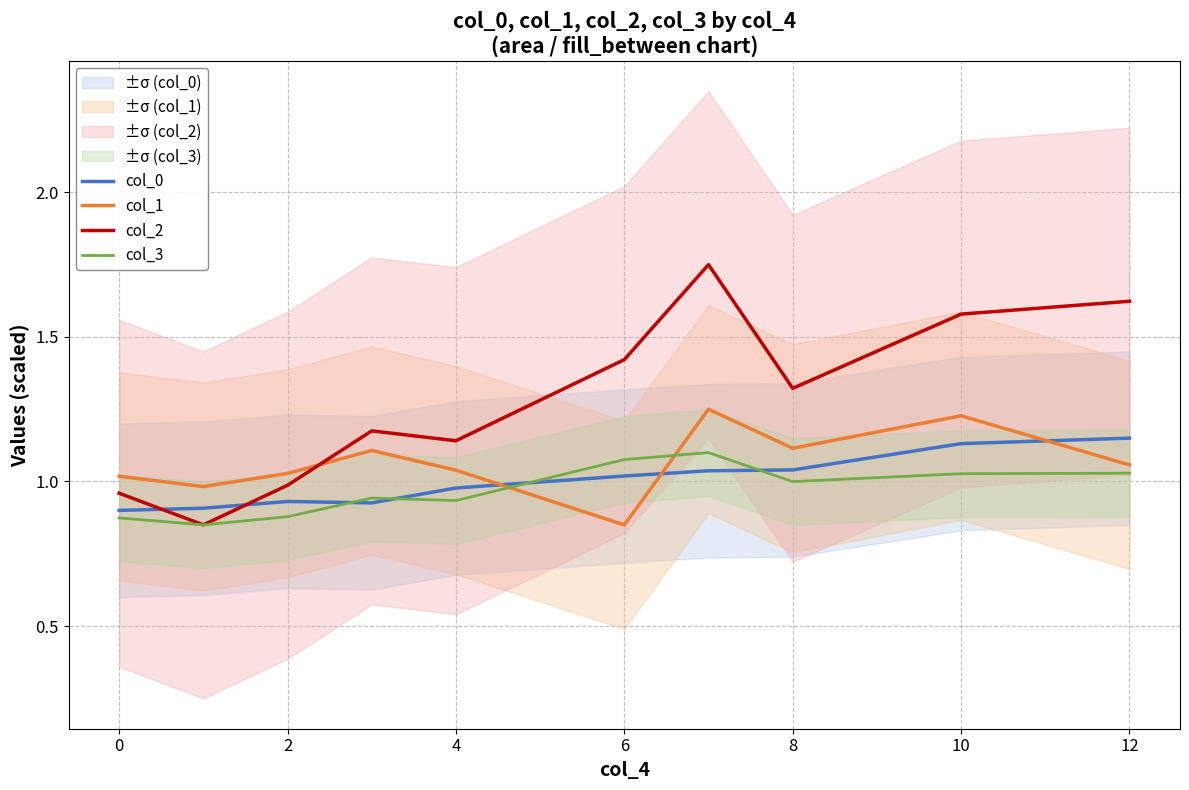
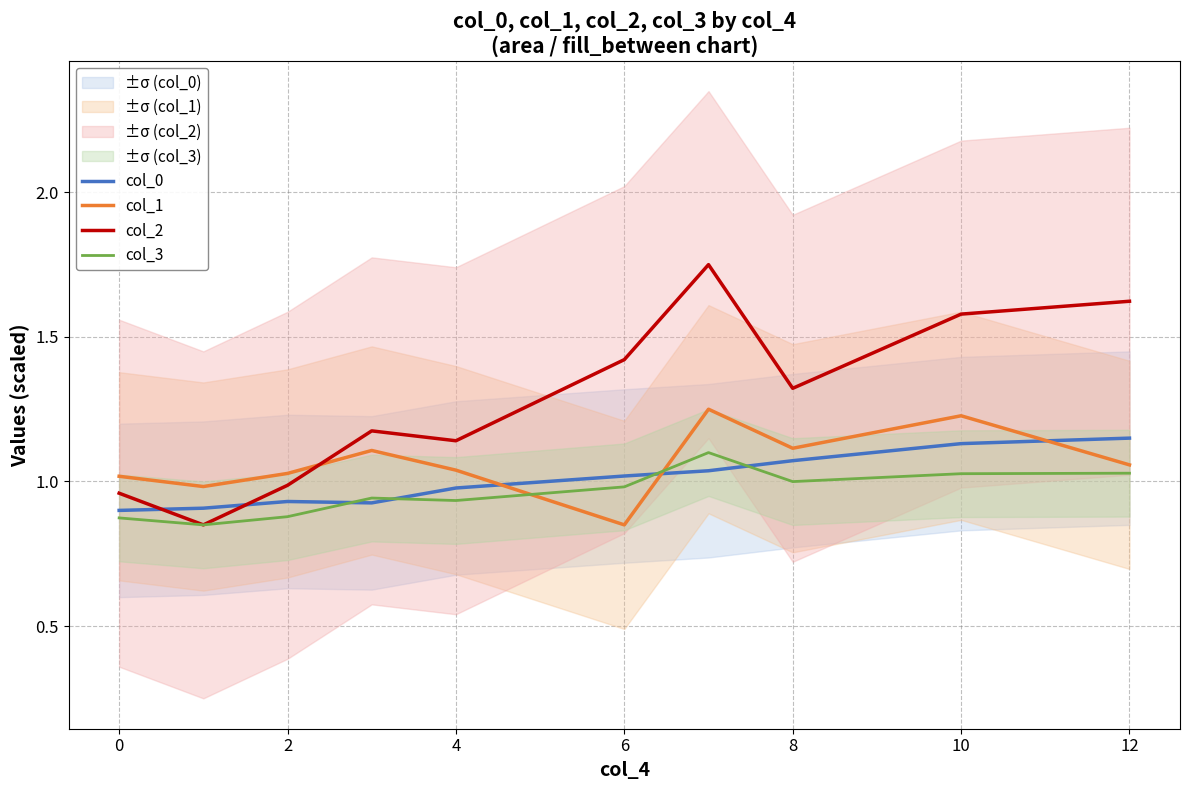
  {
    "col_0": {
      "0": 0.90,
      "2": 0.93,
      "4": 0.98,
      "6": 1.02,
-     "8": 1.04,
+     "8": 1.07,
      "10": 1.13,
      "12": 1.15
    },
    "col_1": {
      "4": 1.04,
      "6": 0.85,
      "8": 1.11,
      "10": 1.23,
      "12": 1.06
    },
    "col_2": {
      "0": 0.96,
      "2": 0.99,
      "4": 1.14,
      "6": 1.42,
      "8": 1.32,
      "12": 1.62
    },
    "col_3": {
      "0": 0.87,
      "2": 0.88,
      "4": 0.93,
-     "6": 1.08,
+     "6": 0.98,
      "8": 1.00,
      "10": 1.03,
      "12": 1.03
    }
  }
